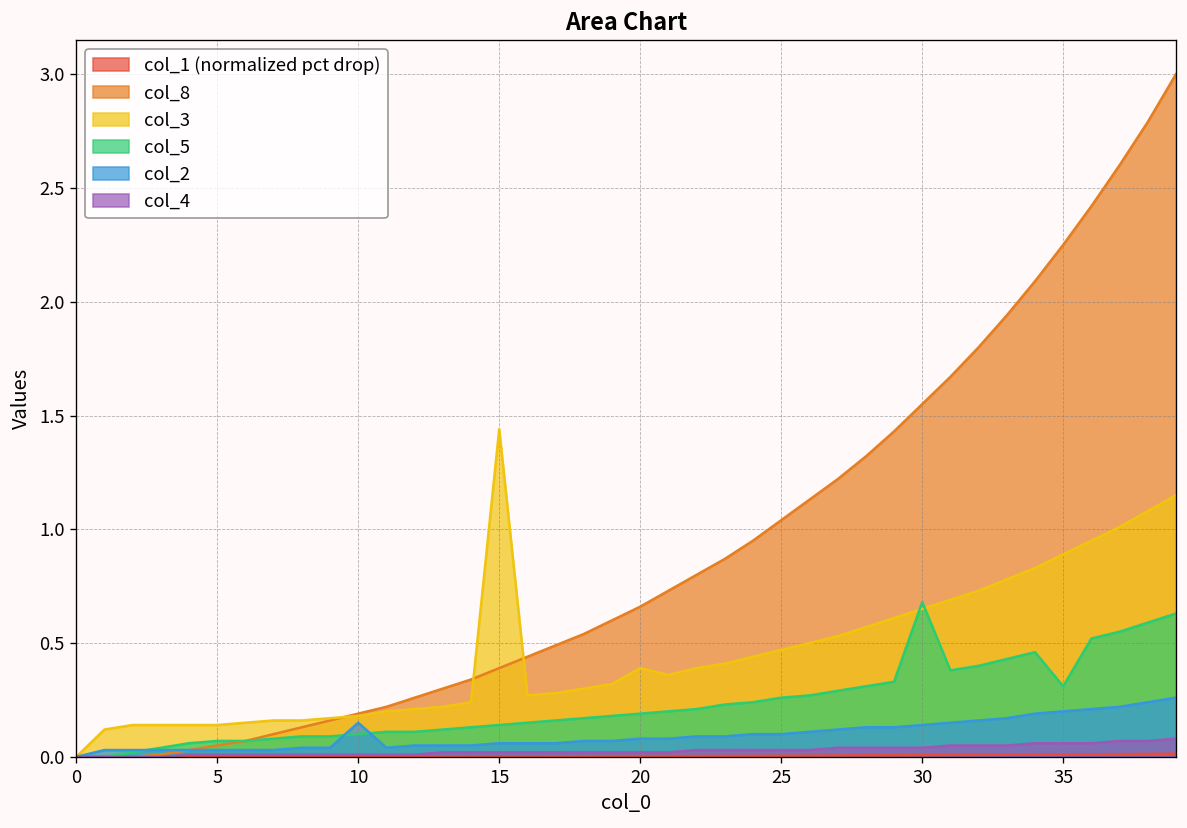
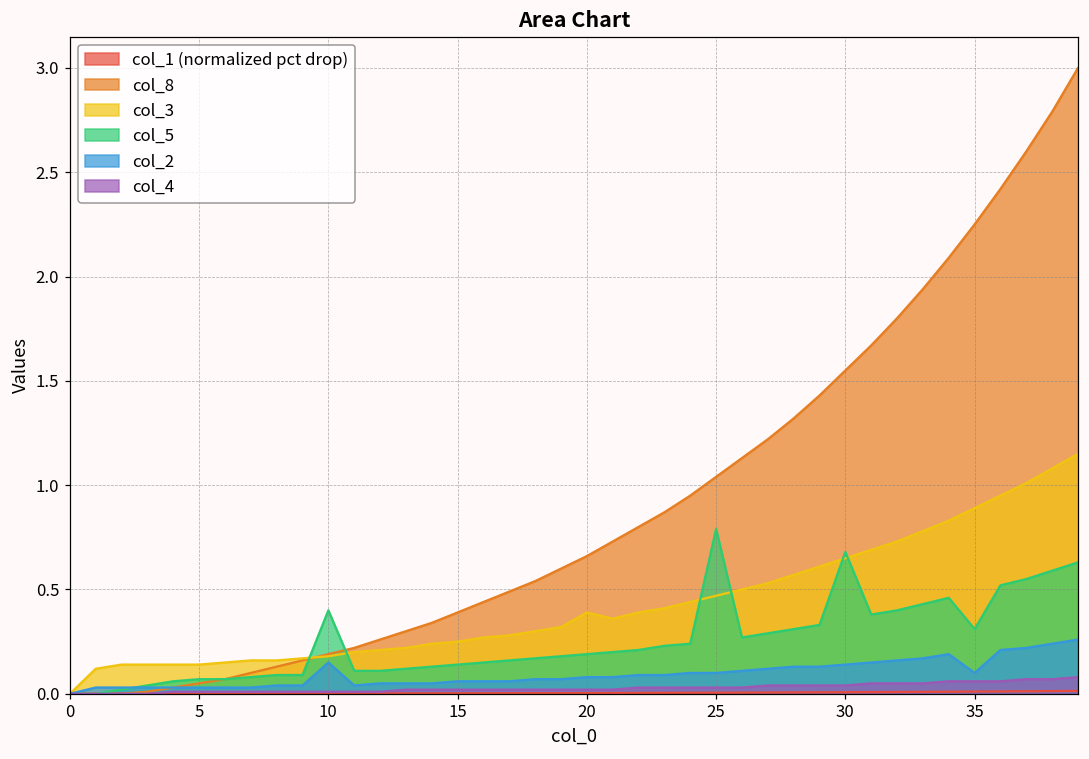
  {
    "col_3": {
      "5": 0.14,
-     "15": 1.44,
+     "15": 0.25,
      "20": 0.39,
      "25": 0.47,
      "30": 0.65,
      "35": 0.89
    },
    "col_5": {
      "5": 0.07,
-     "10": 0.1,
+     "10": 0.4,
      "15": 0.14,
      "20": 0.19,
-     "25": 0.26,
+     "25": 0.79,
      "30": 0.68,
      "35": 0.31
    },
    "col_2": {
      "5": 0.03,
      "10": 0.15,
      "15": 0.06,
      "20": 0.08,
      "25": 0.1,
      "30": 0.14,
-     "35": 0.2
+     "35": 0.1
    },
    "col_4": {
      "15": 0.02,
      "20": 0.02,
      "25": 0.03,
      "30": 0.04,
      "35": 0.06
    }
  }
